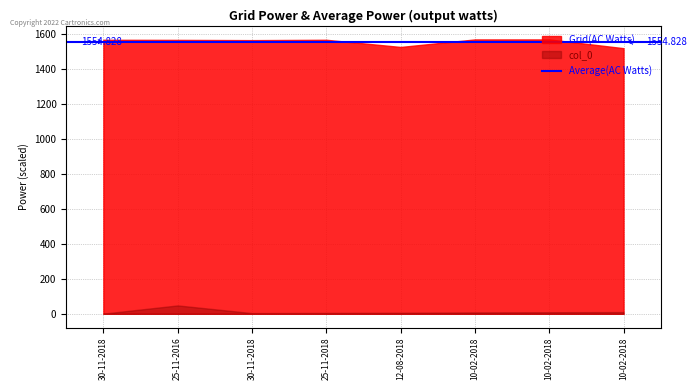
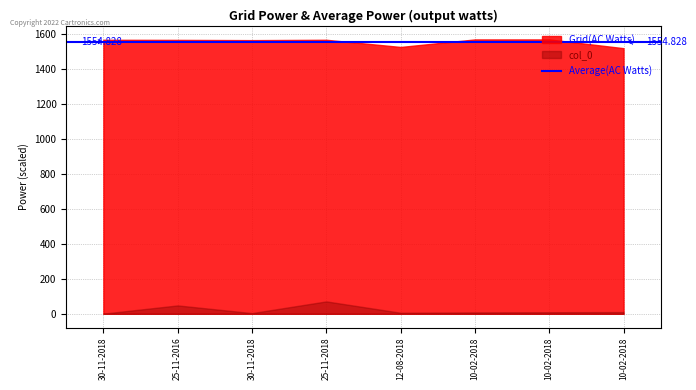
  {
    "Grid(AC Watts)": {
      "25-11-2016": 1570,
      "25-11-2018": 1570,
      "12-08-2018": 1520
    },
    "col_0": {
      "25-11-2016": 50,
-     "25-11-2018": 10
+     "25-11-2018": 70
    }
  }
